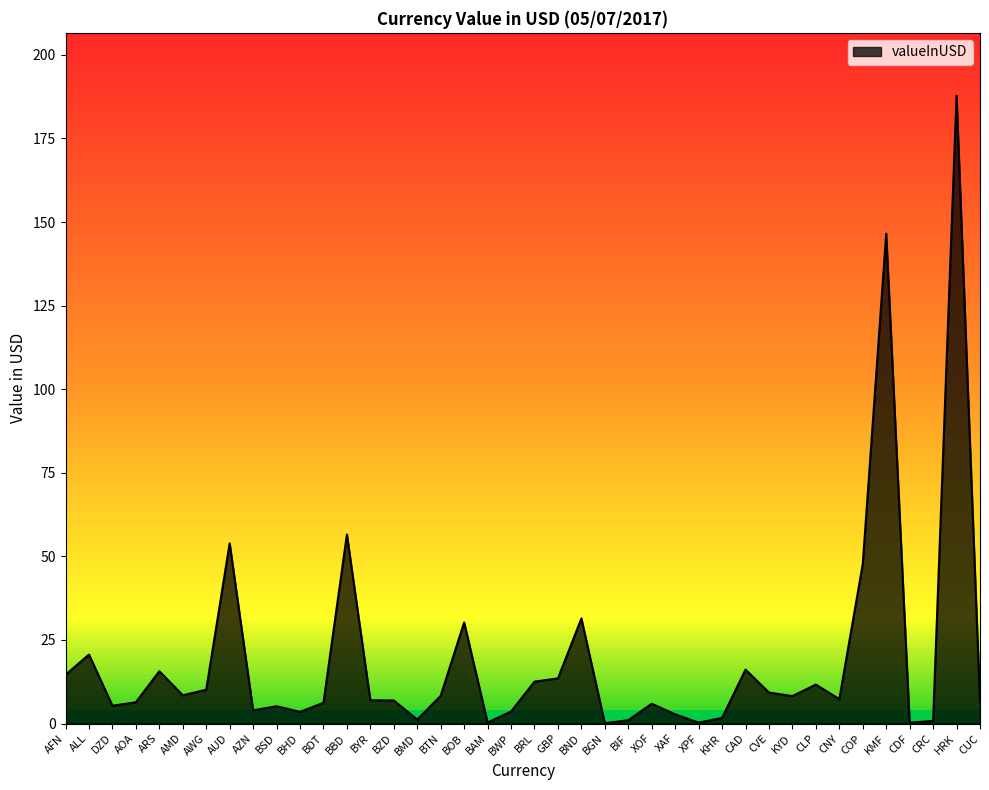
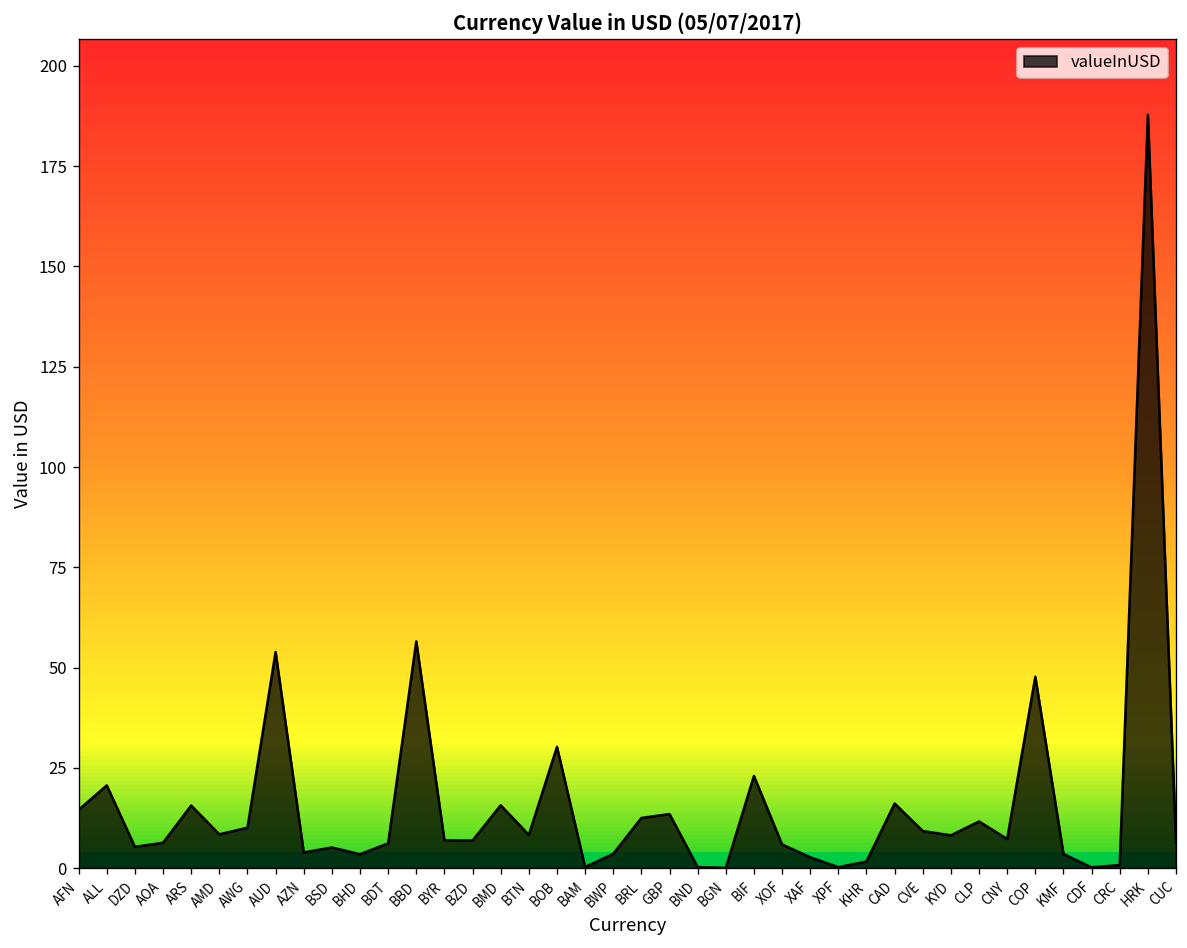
  {
    "AFN": 15,
    "ALL": 21,
    "DZD": 5,
    "AOA": 6,
    "ARS": 16,
    "AMD": 8,
    "AWG": 10,
    "AUD": 54,
    "AZN": 4,
    "BSD": 5,
    "BHD": 3,
    "BDT": 6,
    "BBD": 57,
    "BYR": 7,
    "BZD": 7,
-   "BMD": 1,
+   "BMD": 16,
    "BTN": 8,
    "BOB": 30,
    "BAM": 0,
    "BWP": 4,
    "BRL": 13,
    "GBP": 13,
-   "BND": 31,
+   "BND": 0,
    "BGN": 0,
-   "BIF": 1,
+   "BIF": 23,
    "XOF": 6,
    "XAF": 3,
    "XPF": 0,
    "KHR": 2,
    "CAD": 16,
    "CVE": 9,
    "KYD": 8,
    "CLP": 12,
    "CNY": 7,
    "COP": 48,
-   "KMF": 147,
+   "KMF": 4,
    "CDF": 0,
    "CRC": 1,
    "HRK": 188,
    "CUC": 6
  }
